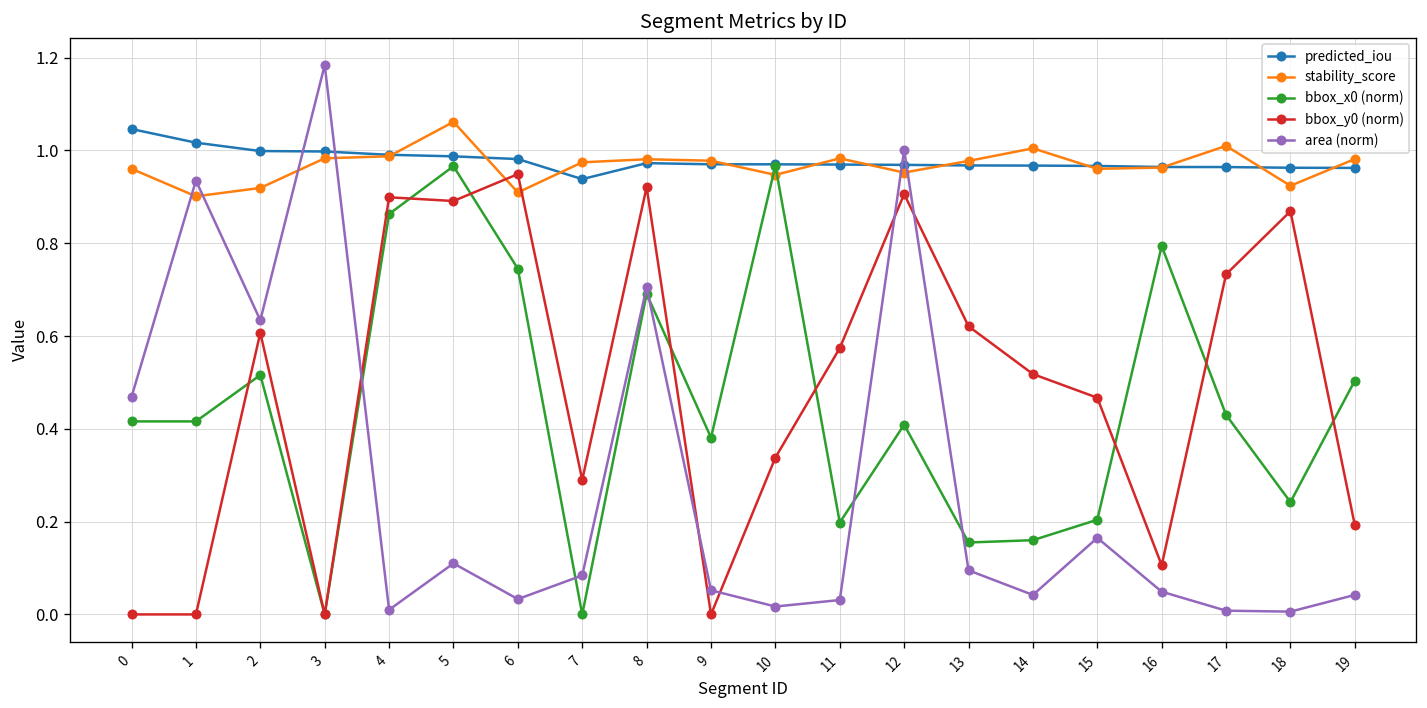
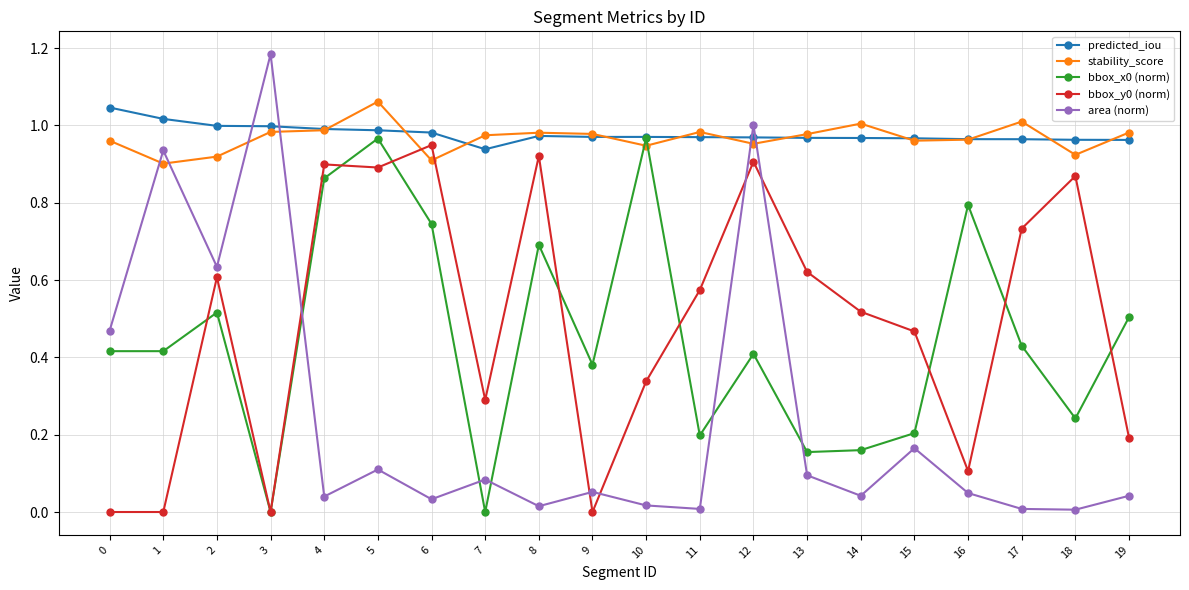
  {
    "predicted_iou": {
      "0": 1.05,
      "1": 1.02,
      "2": 1.00,
      "3": 1.00,
      "5": 0.99,
      "6": 0.98,
      "7": 0.94,
      "8": 0.97,
      "9": 0.97,
      "11": 0.97,
      "12": 0.97,
      "13": 0.97,
      "14": 0.97,
      "17": 0.96,
      "18": 0.96,
      "19": 0.96
    },
    "stability_score": {
      "0": 0.96,
      "1": 0.90,
      "2": 0.92,
      "3": 0.98,
      "5": 1.06,
      "6": 0.91,
      "7": 0.97,
      "8": 0.98,
      "9": 0.98,
      "10": 0.95,
      "11": 0.98,
      "12": 0.95,
      "13": 0.98,
      "14": 1.00,
      "17": 1.01,
      "18": 0.92,
      "19": 0.98
    },
    "bbox_x0 (norm)": {
      "0": 0.42,
      "1": 0.42,
      "2": 0.52,
      "4": 0.86,
      "5": 0.97,
      "6": 0.75,
      "7": 0.00,
      "8": 0.69,
      "9": 0.38,
      "11": 0.20,
      "12": 0.41,
      "13": 0.16,
      "14": 0.16,
      "15": 0.20,
      "16": 0.79,
      "17": 0.43,
      "18": 0.24,
      "19": 0.50
    },
    "bbox_y0 (norm)": {
      "0": 0.00,
      "1": 0.00,
      "2": 0.61,
      "4": 0.90,
      "5": 0.89,
      "6": 0.95,
      "7": 0.29,
      "8": 0.92,
      "9": 0.00,
      "10": 0.34,
      "11": 0.57,
      "12": 0.91,
      "13": 0.62,
      "14": 0.52,
      "15": 0.47,
      "16": 0.11,
      "17": 0.73,
      "18": 0.87,
      "19": 0.19
    },
    "area (norm)": {
      "0": 0.47,
      "1": 0.94,
      "2": 0.63,
      "3": 1.18,
-     "4": 0.01,
+     "4": 0.04,
      "5": 0.11,
      "6": 0.03,
      "7": 0.08,
-     "8": 0.71,
+     "8": 0.02,
      "9": 0.05,
      "10": 0.02,
-     "11": 0.03,
+     "11": 0.01,
      "12": 1.00,
      "13": 0.10,
      "14": 0.04,
      "15": 0.17,
      "16": 0.05,
      "17": 0.01,
      "18": 0.01,
      "19": 0.04
    }
  }
